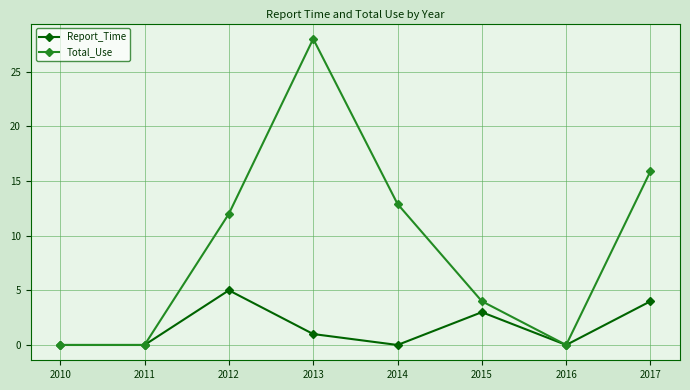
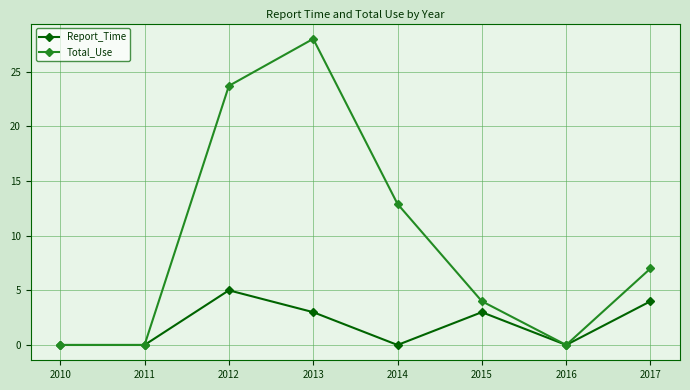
  {
    "Report_Time": {
      "2012": 5,
-     "2013": 1,
+     "2013": 3,
      "2014": 0,
      "2015": 3,
      "2017": 4
    },
    "Total_Use": {
-     "2012": 12.0,
+     "2012": 23.7,
      "2013": 28.0,
      "2014": 12.9,
      "2015": 4.0,
-     "2017": 15.9
+     "2017": 7.0
    }
  }
